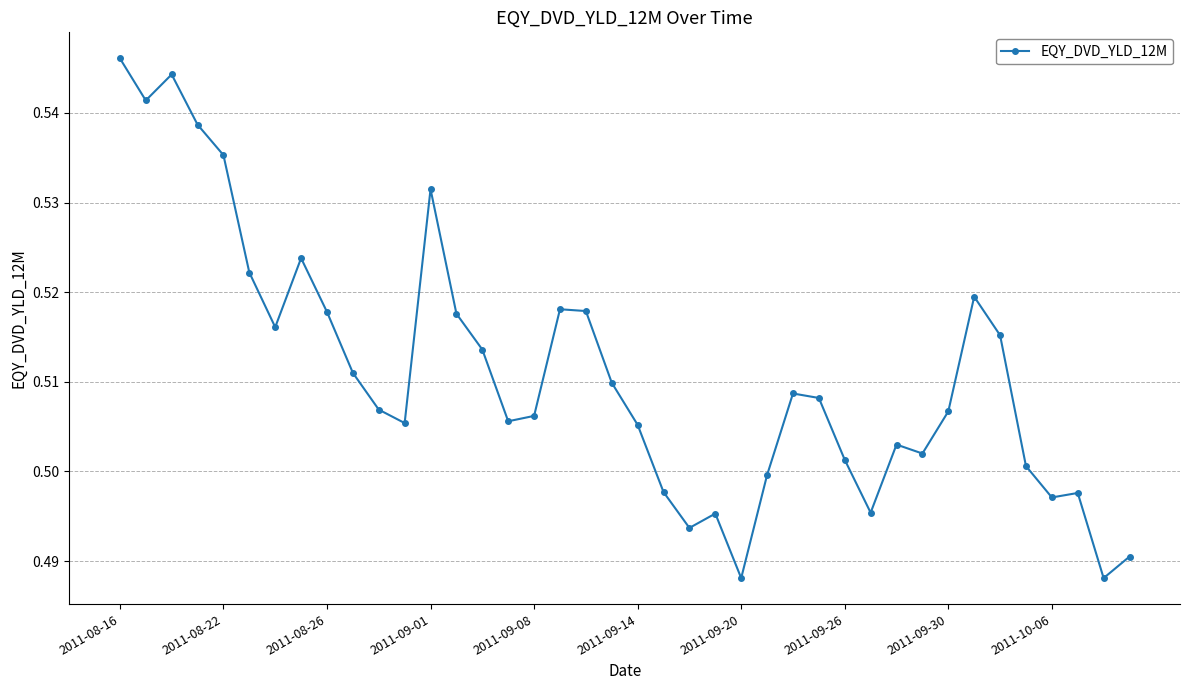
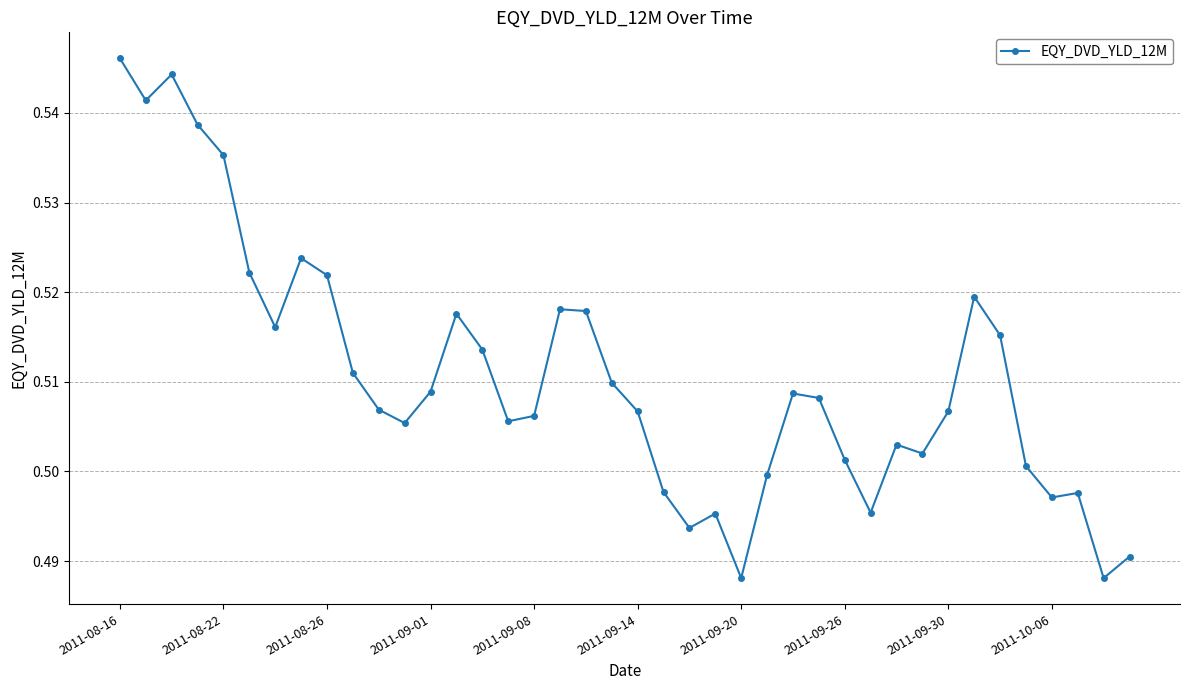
  {
    "2011-08-16": 0.546,
    "2011-08-22": 0.535,
-   "2011-08-26": 0.518,
-   "2011-09-01": 0.532,
+   "2011-08-26": 0.522,
+   "2011-09-01": 0.509,
    "2011-09-08": 0.506,
-   "2011-09-14": 0.505,
+   "2011-09-14": 0.507,
    "2011-09-20": 0.488,
    "2011-09-26": 0.501,
    "2011-09-30": 0.507,
    "2011-10-06": 0.497
  }
